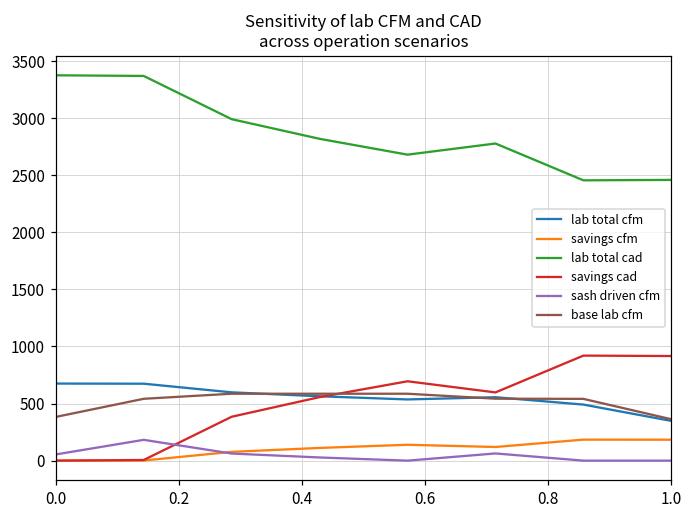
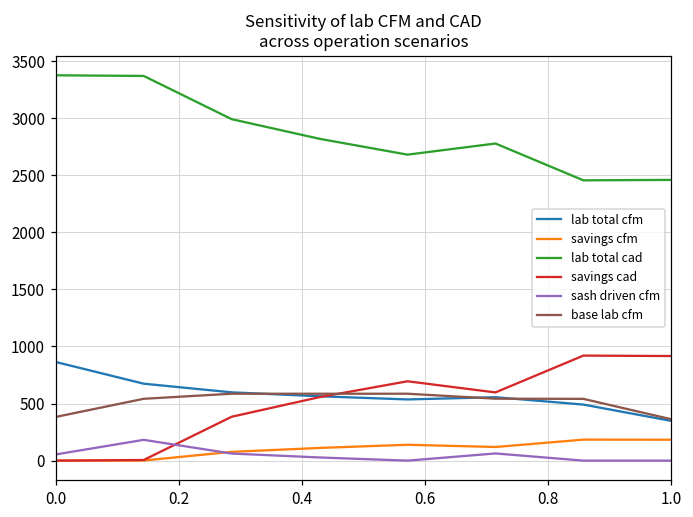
  {
    "lab total cfm": {
-     "0.0": 680
+     "0.0": 860
    },
    "savings cfm": {
      "1.0": 180
    },
    "lab total cad": {
      "0.0": 3380,
      "1.0": 2460
    },
    "savings cad": {
      "1.0": 920
    },
    "sash driven cfm": {
      "0.0": 50,
      "1.0": 0
    },
    "base lab cfm": {
      "0.0": 380
    }
  }
